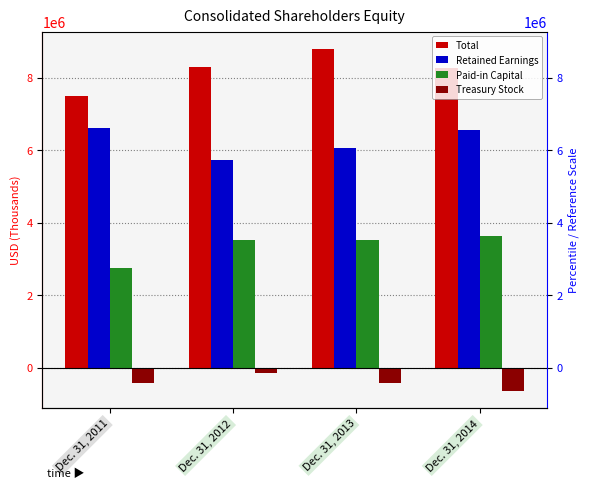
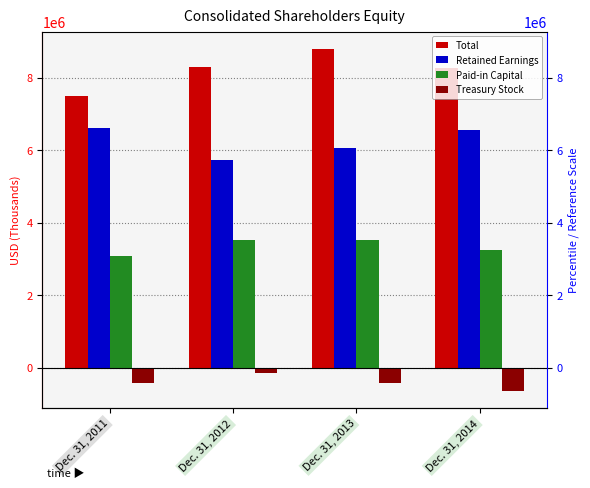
  {
    "Total": {
      "Dec. 31, 2011": 7500000,
      "Dec. 31, 2012": 8300000,
      "Dec. 31, 2013": 8800000
    },
    "Retained Earnings": {
      "Dec. 31, 2011": 6600000,
      "Dec. 31, 2012": 5700000,
      "Dec. 31, 2013": 6100000,
      "Dec. 31, 2014": 6600000
    },
    "Paid-in Capital": {
-     "Dec. 31, 2011": 2800000,
+     "Dec. 31, 2011": 3100000,
      "Dec. 31, 2012": 3500000,
      "Dec. 31, 2013": 3500000,
-     "Dec. 31, 2014": 3600000
+     "Dec. 31, 2014": 3300000
    },
    "Treasury Stock": {
      "Dec. 31, 2011": -400000,
      "Dec. 31, 2012": -100000,
      "Dec. 31, 2013": -400000,
      "Dec. 31, 2014": -600000
    }
  }
